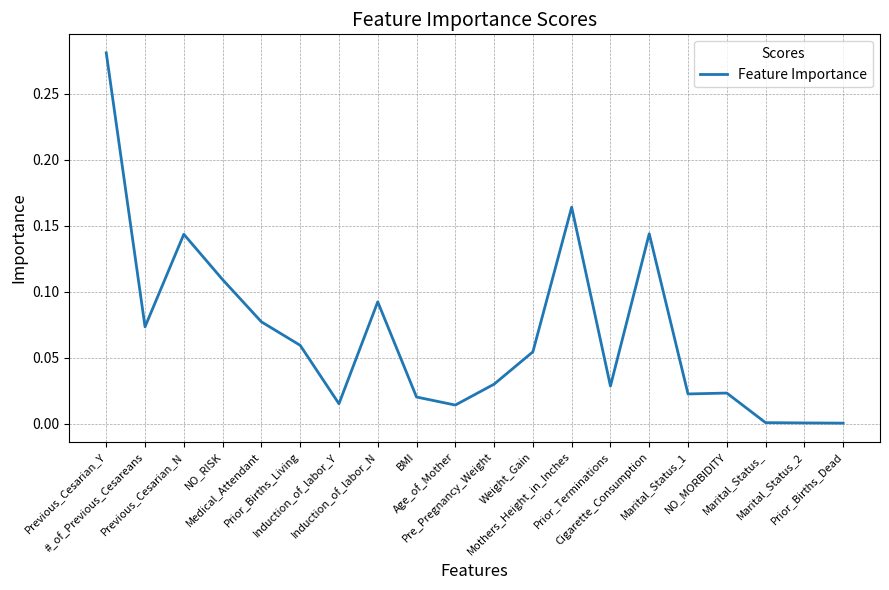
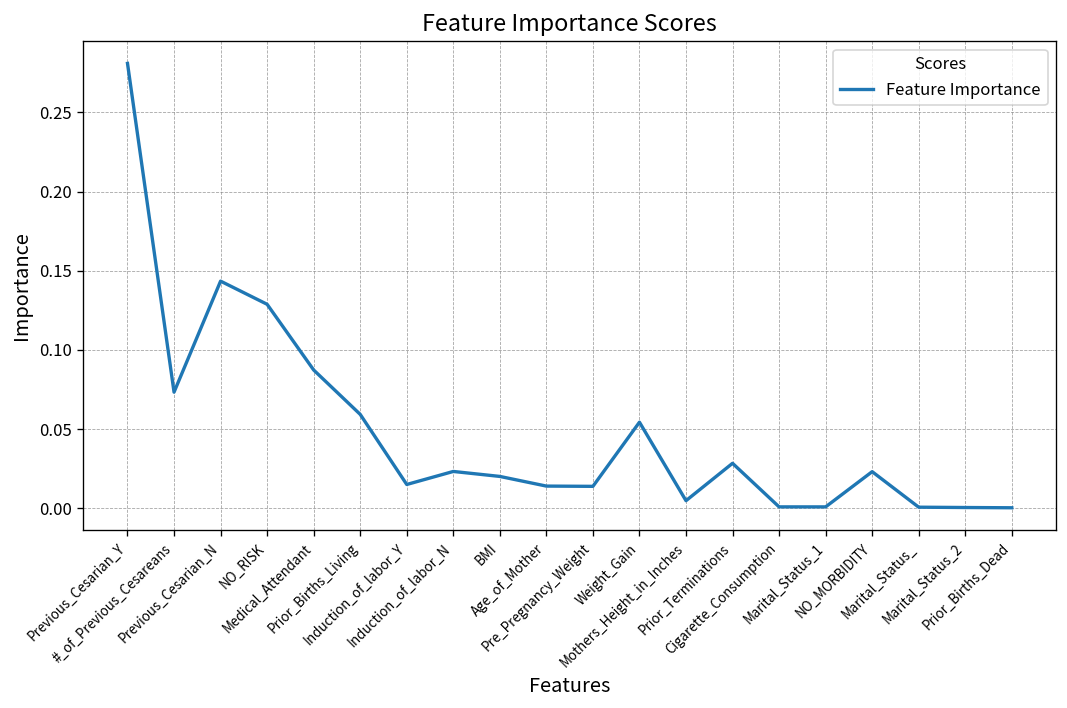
  {
    "Previous_Cesarian_Y": 0.281,
    "#_of_Previous_Cesareans": 0.073,
    "Previous_Cesarian_N": 0.143,
-   "NO_RISK": 0.109,
-   "Medical_Attendant": 0.077,
+   "NO_RISK": 0.129,
+   "Medical_Attendant": 0.087,
    "Prior_Births_Living": 0.059,
    "Induction_of_labor_Y": 0.015,
-   "Induction_of_labor_N": 0.092,
+   "Induction_of_labor_N": 0.023,
    "BMI": 0.020,
    "Age_of_Mother": 0.014,
-   "Pre_Pregnancy_Weight": 0.030,
+   "Pre_Pregnancy_Weight": 0.014,
    "Weight_Gain": 0.054,
-   "Mothers_Height_in_Inches": 0.164,
+   "Mothers_Height_in_Inches": 0.005,
    "Prior_Terminations": 0.028,
-   "Cigarette_Consumption": 0.144,
-   "Marital_Status_1": 0.022,
+   "Cigarette_Consumption": 0.001,
+   "Marital_Status_1": 0.001,
    "NO_MORBIDITY": 0.023,
    "Marital_Status_": 0.001,
    "Marital_Status_2": 0.000,
    "Prior_Births_Dead": 0.000
  }
